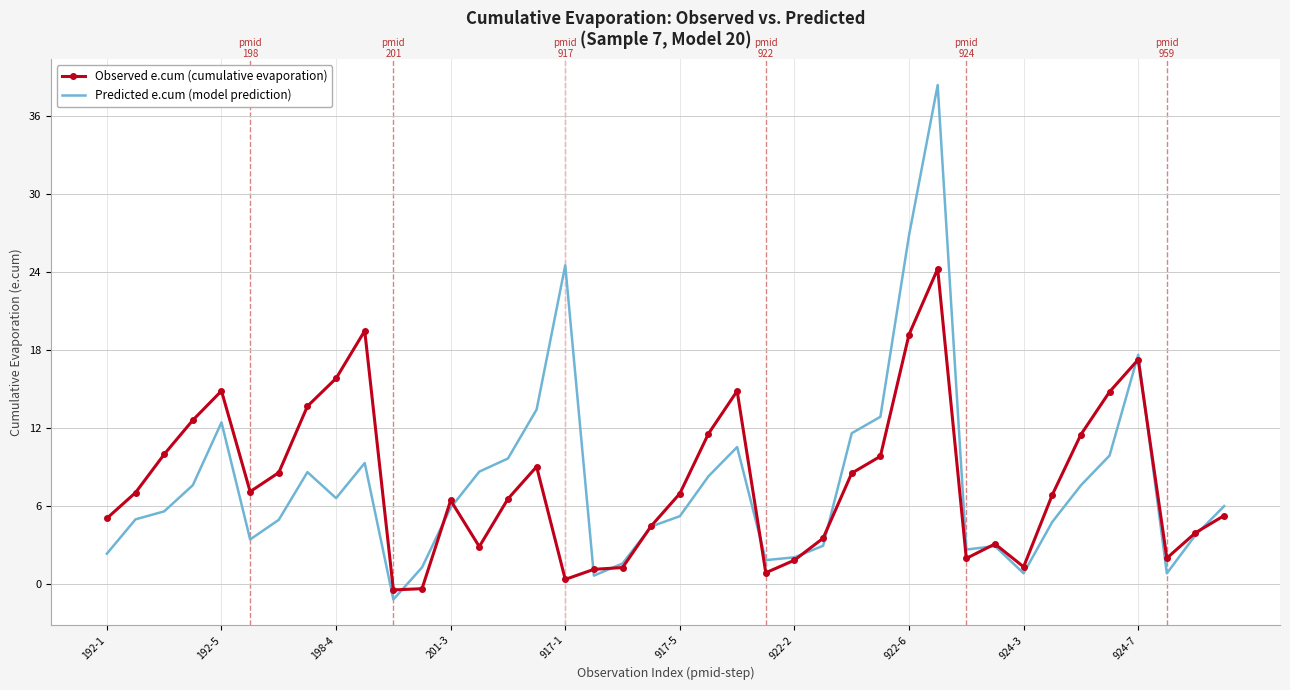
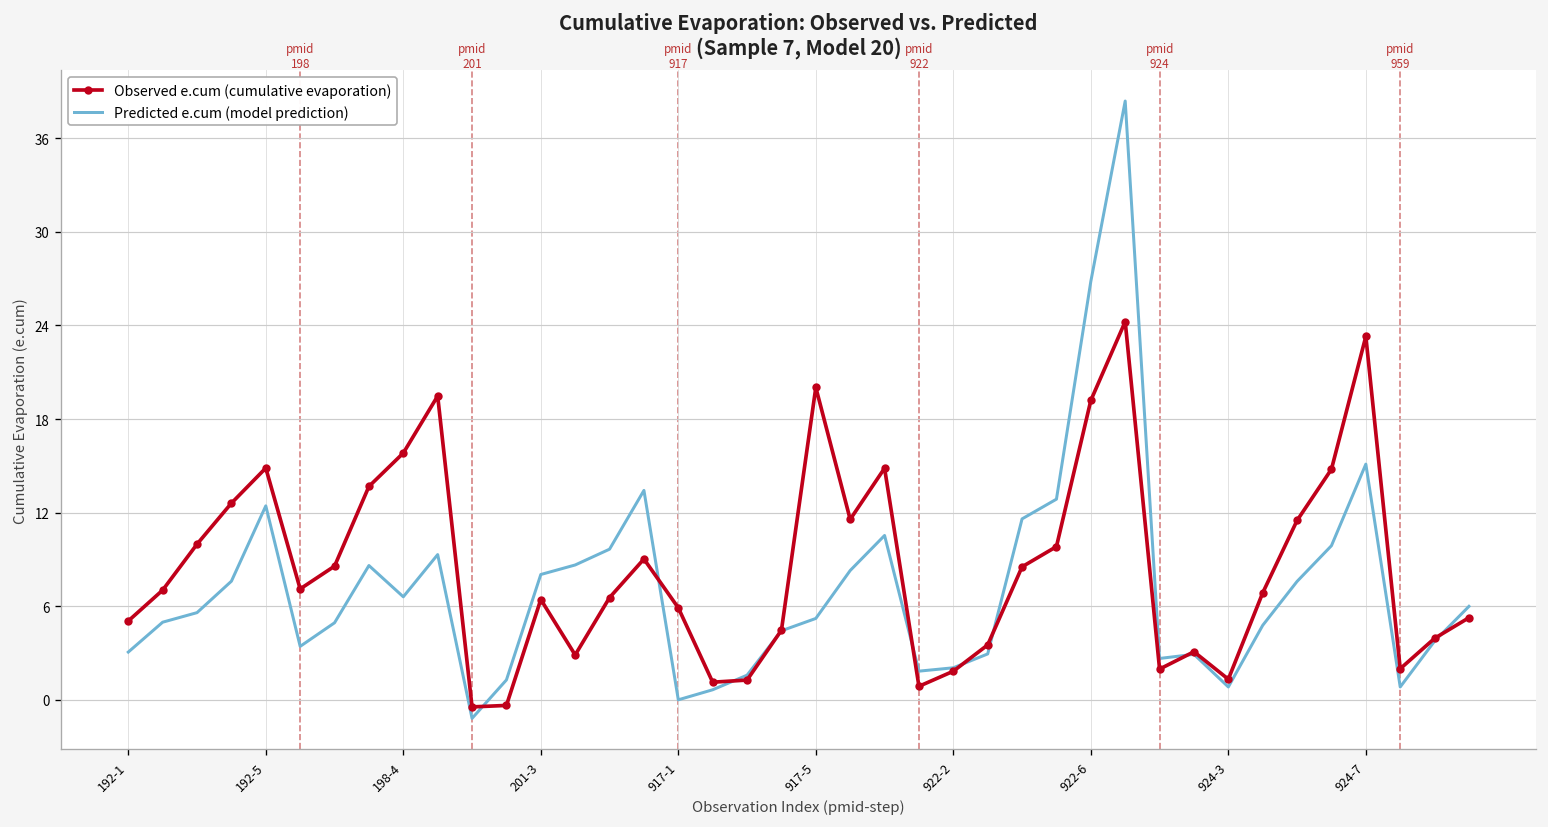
  {
    "Observed e.cum (cumulative evaporation)": {
      "192-1": 5.1,
      "192-5": 14.9,
      "198-4": 15.8,
      "201-3": 6.4,
-     "917-1": 0.4,
-     "917-5": 7.0,
+     "917-1": 5.9,
+     "917-5": 20.0,
      "922-2": 1.8,
      "922-6": 19.2,
      "924-3": 1.3,
-     "924-7": 17.3
+     "924-7": 23.3
    },
    "Predicted e.cum (model prediction)": {
-     "192-1": 2.3,
+     "192-1": 3.1,
      "192-5": 12.4,
      "198-4": 6.6,
-     "201-3": 5.9,
-     "917-1": 24.5,
+     "201-3": 8.0,
+     "917-1": 0.0,
      "917-5": 5.2,
      "922-2": 2.1,
      "922-6": 26.8,
      "924-3": 0.8,
-     "924-7": 17.6
+     "924-7": 15.1
    }
  }
